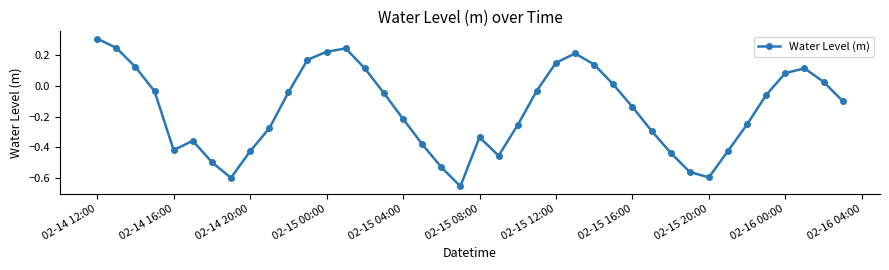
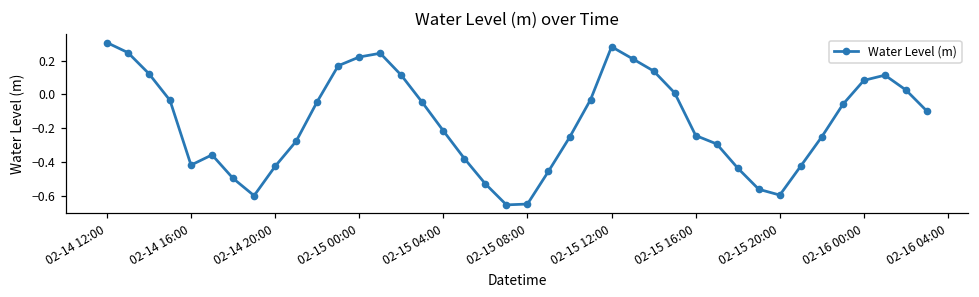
  {
    "02-14 12:00": 0.31,
    "02-14 16:00": -0.42,
    "02-14 20:00": -0.42,
    "02-15 00:00": 0.22,
    "02-15 04:00": -0.21,
-   "02-15 08:00": -0.33,
-   "02-15 12:00": 0.15,
-   "02-15 16:00": -0.14,
+   "02-15 08:00": -0.65,
+   "02-15 12:00": 0.28,
+   "02-15 16:00": -0.24,
    "02-15 20:00": -0.59,
    "02-16 00:00": 0.08
  }
